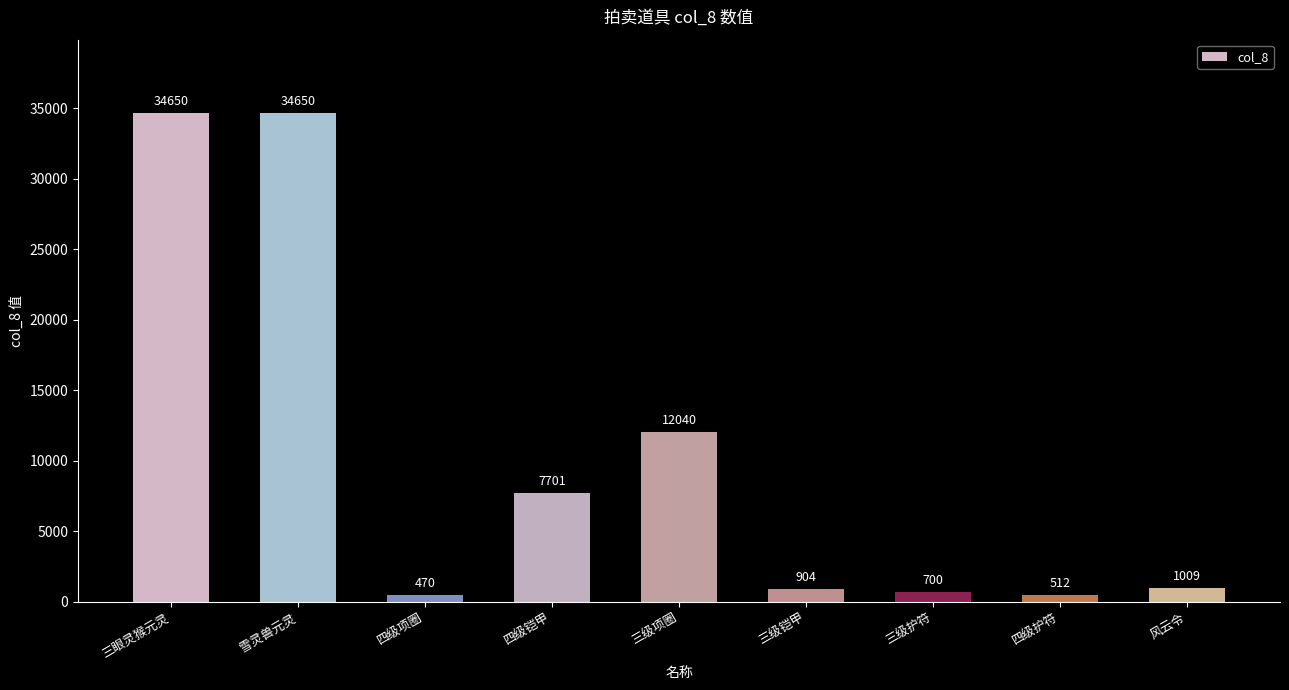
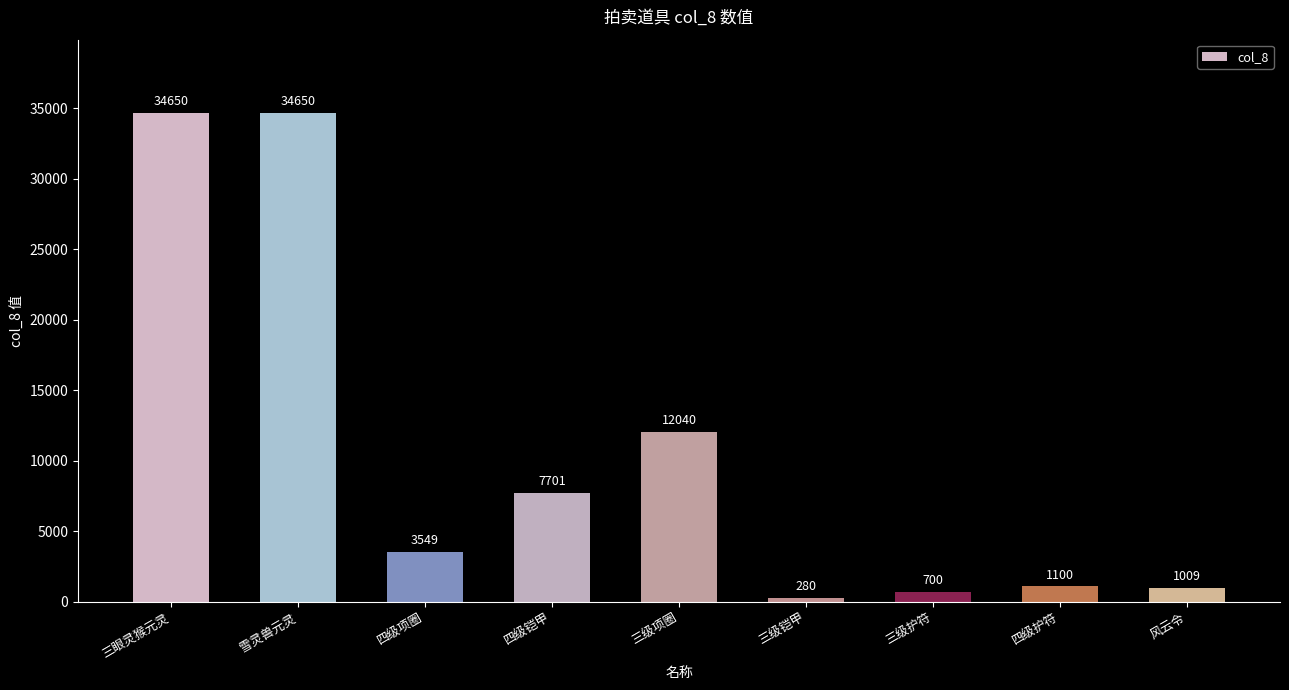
  {
    "三眼灵猴元灵": 34650,
    "雪灵兽元灵": 34650,
-   "四级项圈": 470,
+   "四级项圈": 3549,
    "四级铠甲": 7701,
    "三级项圈": 12040,
-   "三级铠甲": 904,
+   "三级铠甲": 280,
    "三级护符": 700,
-   "四级护符": 512,
+   "四级护符": 1100,
    "风云令": 1009
  }
